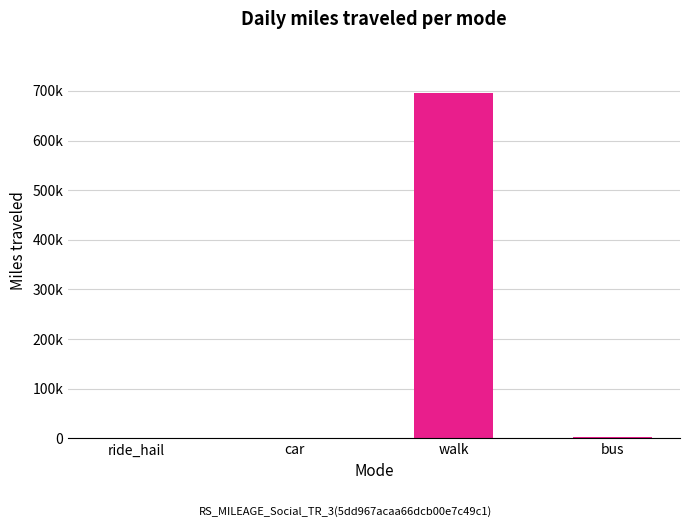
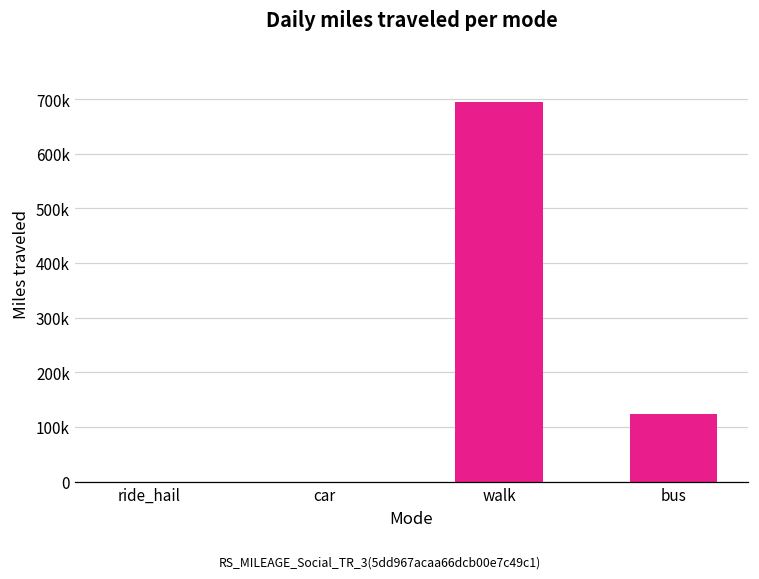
  {
    "walk": 700000,
-   "bus": 0
+   "bus": 120000
  }
